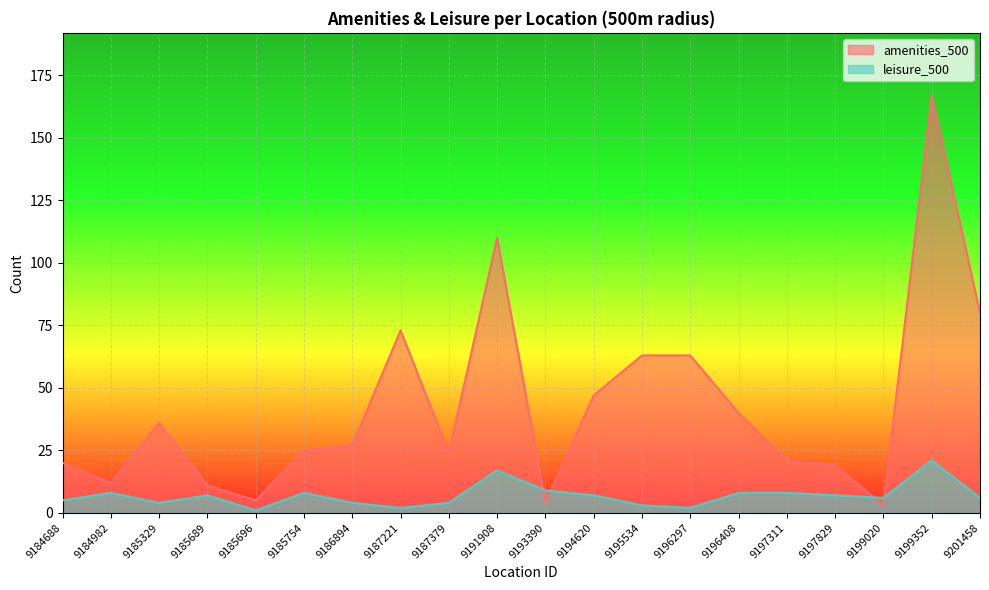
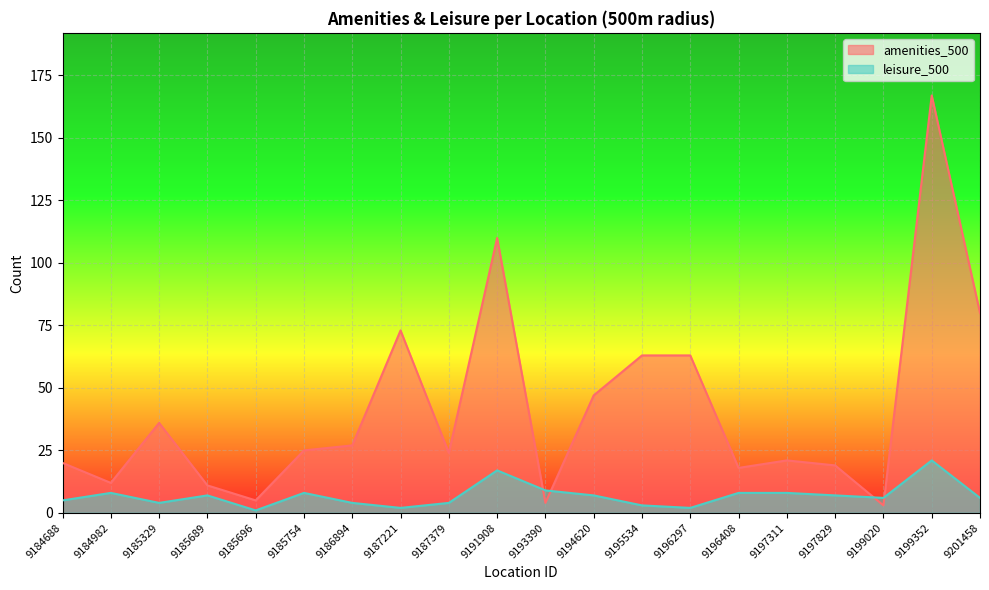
  {
    "amenities_500": {
      "9184688": 20,
      "9184982": 12,
      "9185329": 36,
      "9185689": 11,
      "9185696": 5,
      "9185754": 25,
      "9186894": 27,
      "9187221": 73,
      "9187379": 24,
      "9191908": 110,
      "9193390": 4,
      "9194620": 47,
      "9195534": 63,
      "9196297": 63,
-     "9196408": 40,
+     "9196408": 18,
      "9197311": 21,
      "9197829": 19,
      "9199020": 3,
      "9199352": 167,
      "9201458": 80
    },
    "leisure_500": {
      "9184688": 5,
      "9184982": 8,
      "9185329": 4,
      "9185689": 7,
      "9185696": 1,
      "9185754": 8,
      "9186894": 4,
      "9187221": 2,
      "9187379": 4,
      "9191908": 17,
      "9193390": 9,
      "9194620": 7,
      "9195534": 3,
      "9196297": 2,
      "9196408": 8,
      "9197311": 8,
      "9197829": 7,
      "9199020": 6,
      "9199352": 21,
      "9201458": 6
    }
  }
